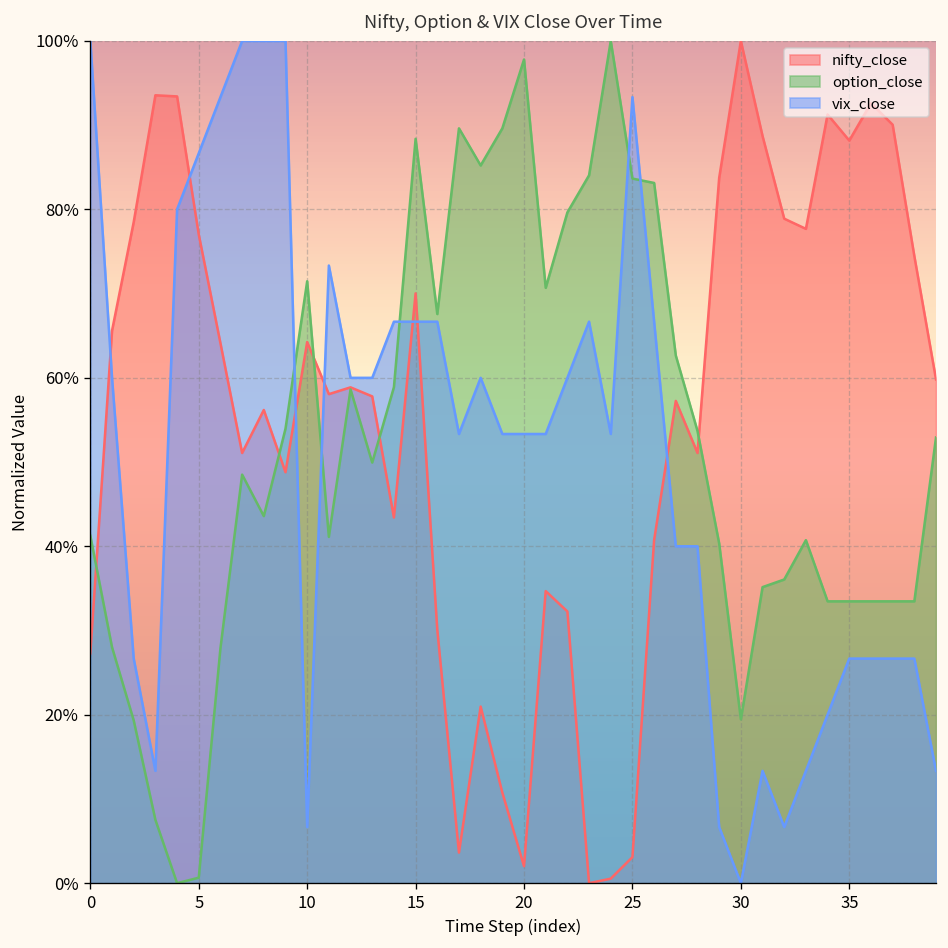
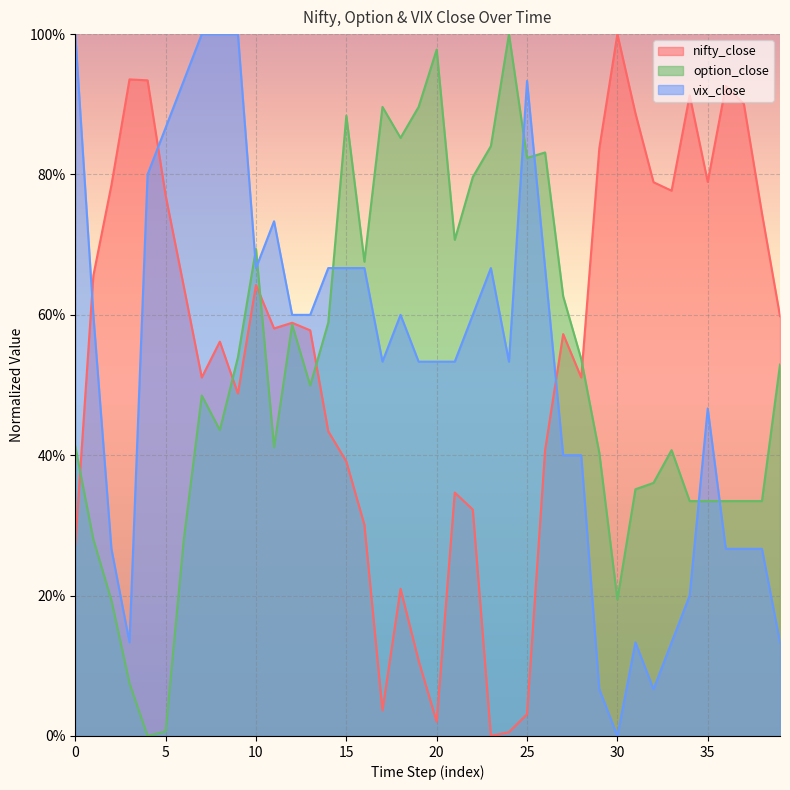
  {
    "nifty_close": {
      "0": "27%",
      "5": "77%",
      "10": "64%",
-     "15": "70%",
+     "15": "39%",
      "20": "2%",
      "25": "3%",
      "30": "100%",
-     "35": "88%"
+     "35": "79%"
    },
    "option_close": {
      "0": "41%",
      "5": "1%",
-     "10": "71%",
+     "10": "69%",
      "15": "88%",
      "20": "98%",
-     "25": "84%",
+     "25": "82%",
      "30": "19%",
      "35": "33%"
    },
    "vix_close": {
      "0": "100%",
      "5": "87%",
-     "10": "7%",
+     "10": "67%",
      "15": "67%",
      "20": "53%",
      "25": "93%",
      "30": "0%",
-     "35": "27%"
+     "35": "47%"
    }
  }
